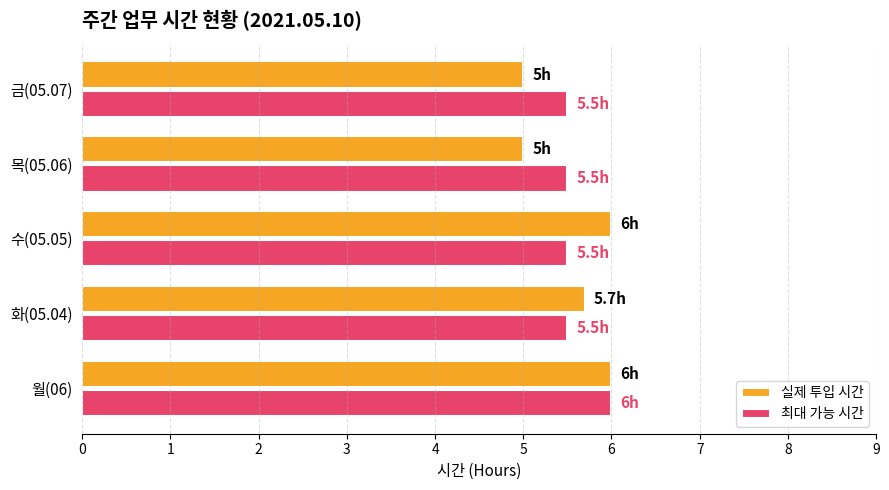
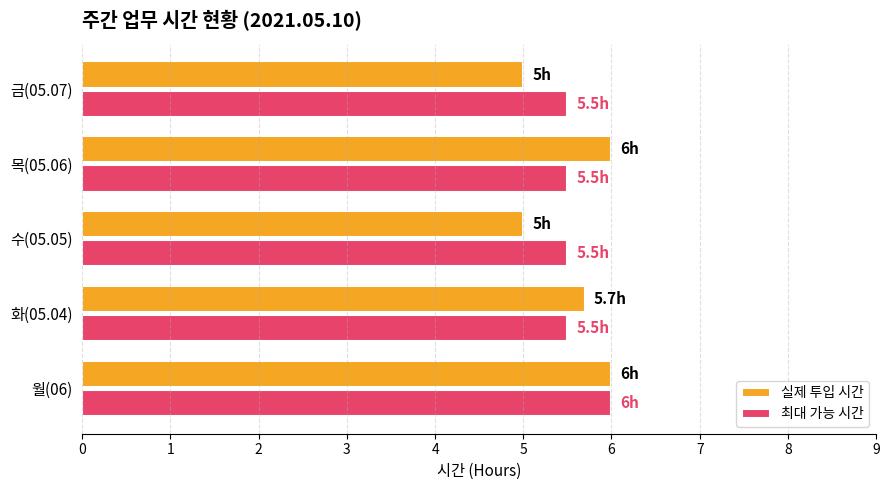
  {
    "실제 투입 시간": {
      "금(05.07)": "5h",
-     "목(05.06)": "5h",
-     "수(05.05)": "6h",
+     "목(05.06)": "6h",
+     "수(05.05)": "5h",
      "화(05.04)": "5.7h",
      "월(06)": "6h"
    },
    "최대 가능 시간": {
      "금(05.07)": "5.5h",
      "목(05.06)": "5.5h",
      "수(05.05)": "5.5h",
      "화(05.04)": "5.5h",
      "월(06)": "6h"
    }
  }
